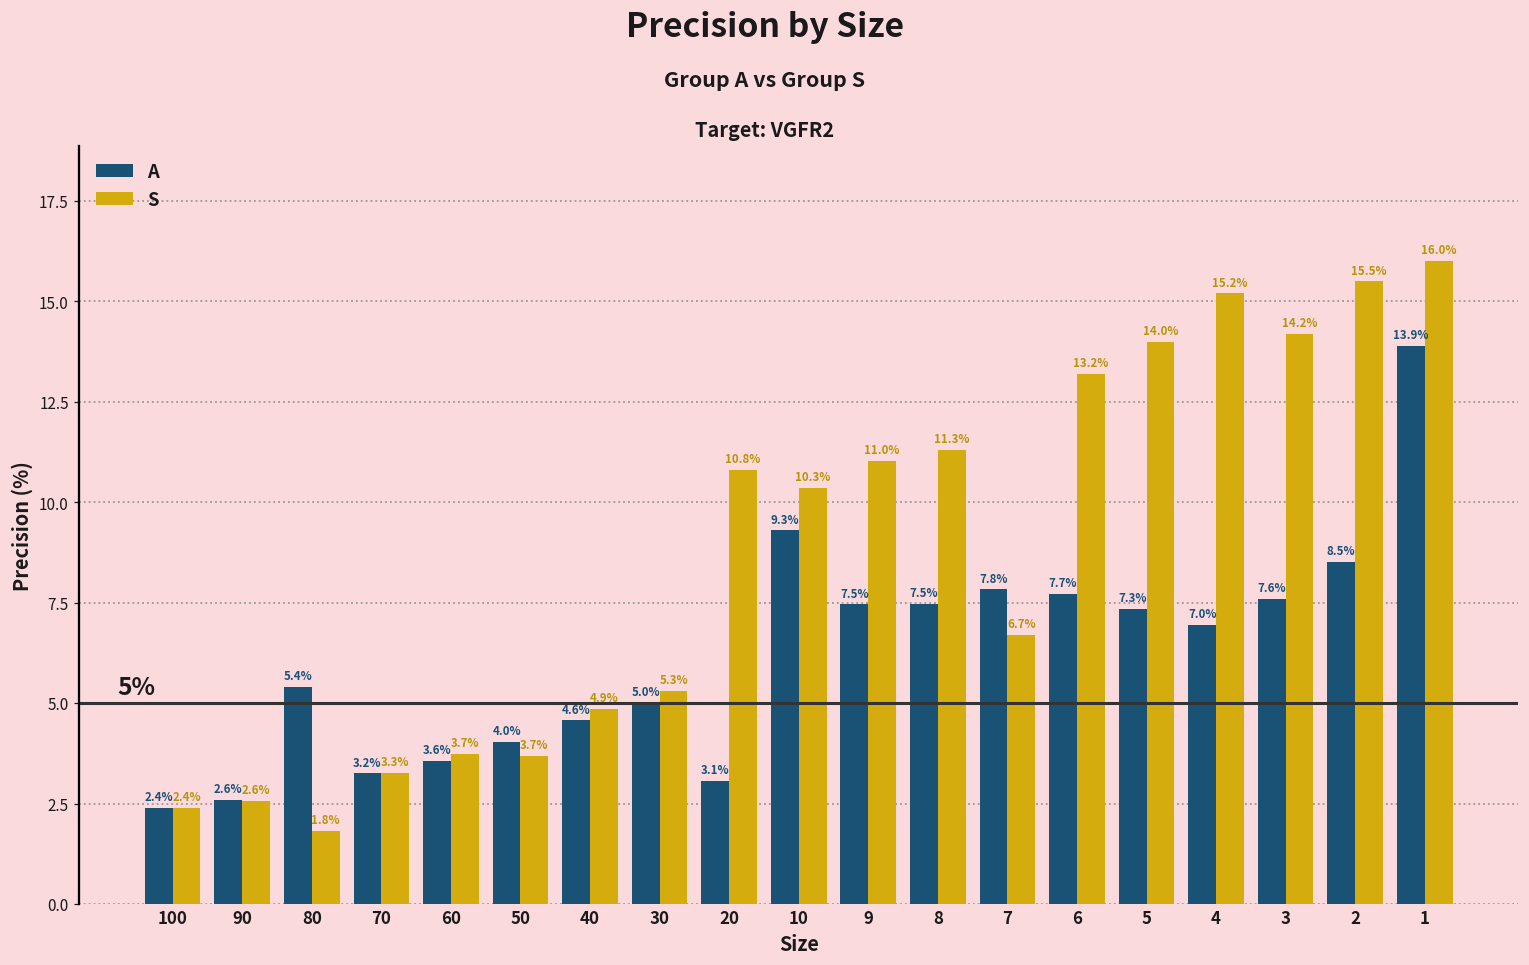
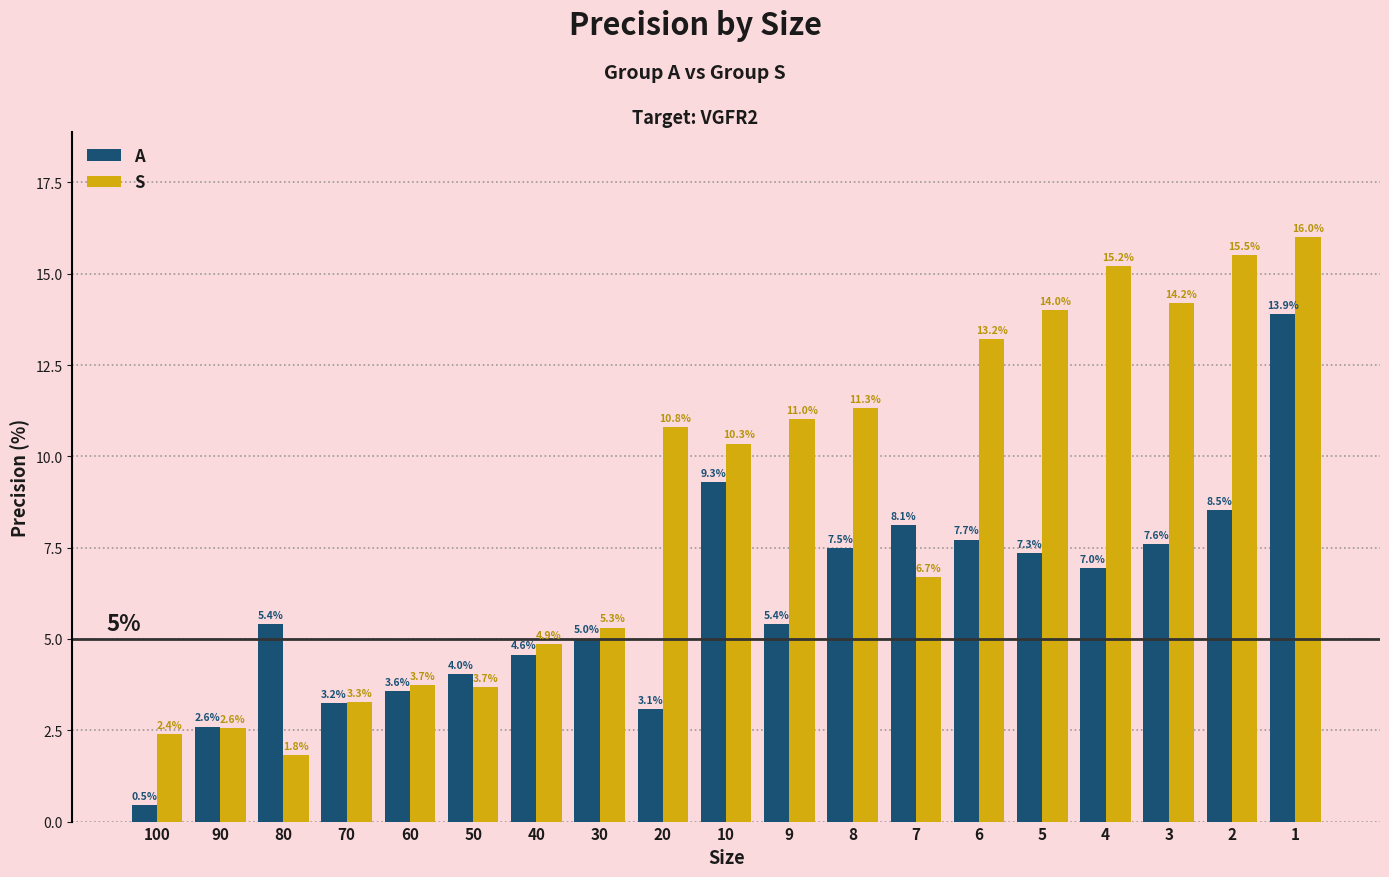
  {
    "A": {
-     "100": "2.4%",
+     "100": "0.5%",
      "90": "2.6%",
      "80": "5.4%",
      "70": "3.2%",
      "60": "3.6%",
      "50": "4.0%",
      "40": "4.6%",
      "30": "5.0%",
      "20": "3.1%",
      "10": "9.3%",
-     "9": "7.5%",
+     "9": "5.4%",
      "8": "7.5%",
-     "7": "7.8%",
+     "7": "8.1%",
      "6": "7.7%",
      "5": "7.3%",
      "4": "7.0%",
      "3": "7.6%",
      "2": "8.5%",
      "1": "13.9%"
    },
    "S": {
      "100": "2.4%",
      "90": "2.6%",
      "80": "1.8%",
      "70": "3.3%",
      "60": "3.7%",
      "50": "3.7%",
      "40": "4.9%",
      "30": "5.3%",
      "20": "10.8%",
      "10": "10.3%",
      "9": "11.0%",
      "8": "11.3%",
      "7": "6.7%",
      "6": "13.2%",
      "5": "14.0%",
      "4": "15.2%",
      "3": "14.2%",
      "2": "15.5%",
      "1": "16.0%"
    }
  }
